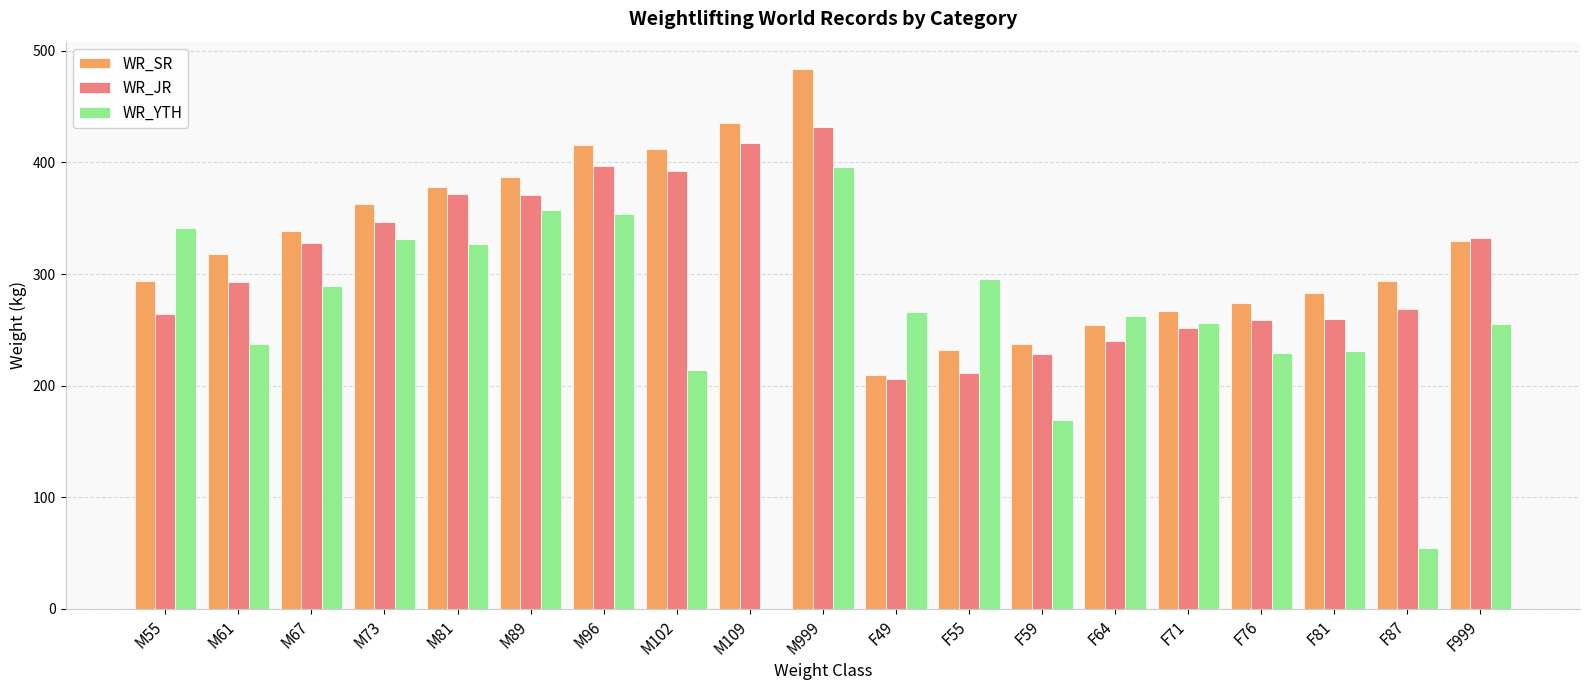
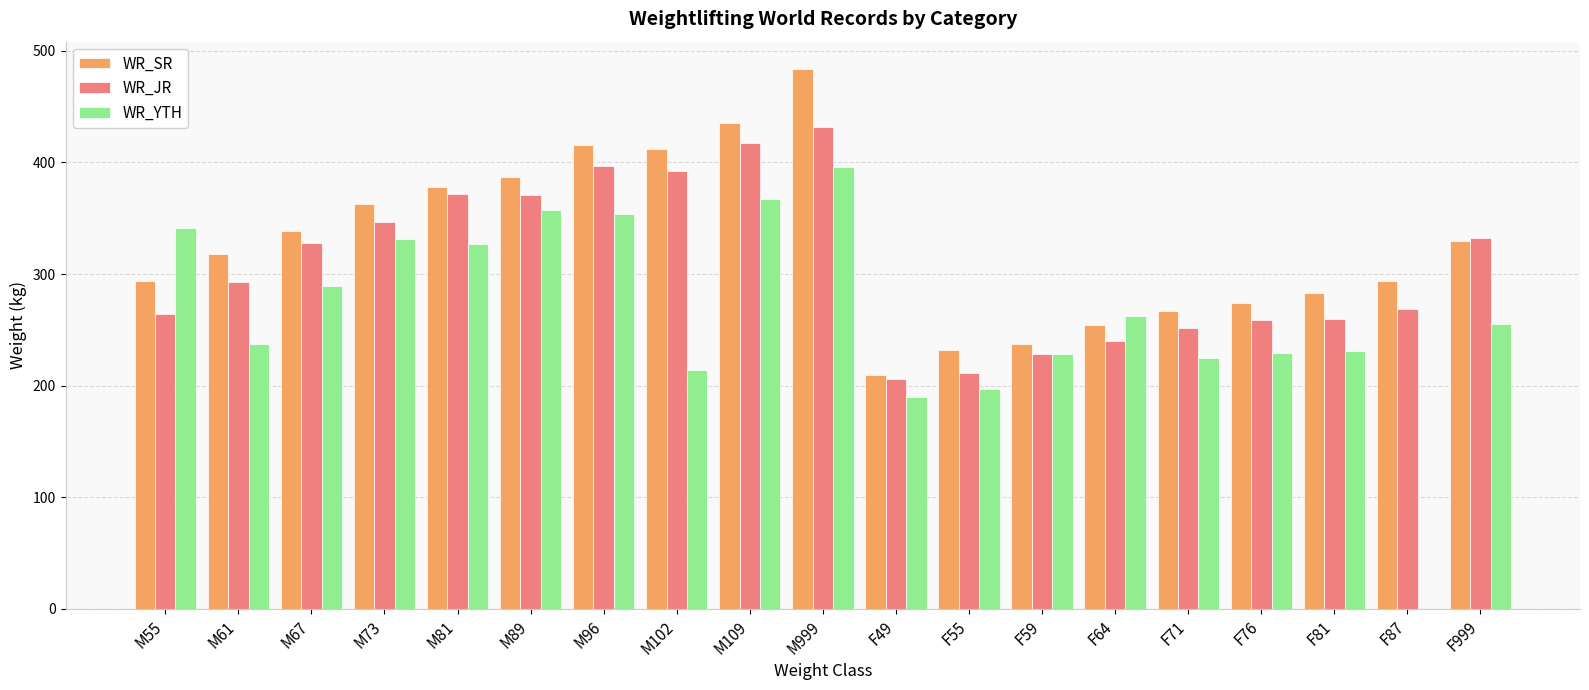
  {
    "WR_YTH": {
      "M55": 341,
      "M61": 237,
      "M67": 289,
      "M73": 331,
      "M81": 327,
      "M89": 357,
      "M96": 354,
      "M102": 214,
-     "M109": 0,
+     "M109": 367,
      "M999": 396,
-     "F49": 266,
-     "F55": 296,
-     "F59": 169,
+     "F49": 190,
+     "F55": 197,
+     "F59": 228,
      "F64": 262,
-     "F71": 256,
+     "F71": 225,
      "F76": 229,
      "F81": 231,
-     "F87": 55,
+     "F87": 0,
      "F999": 255
    }
  }
